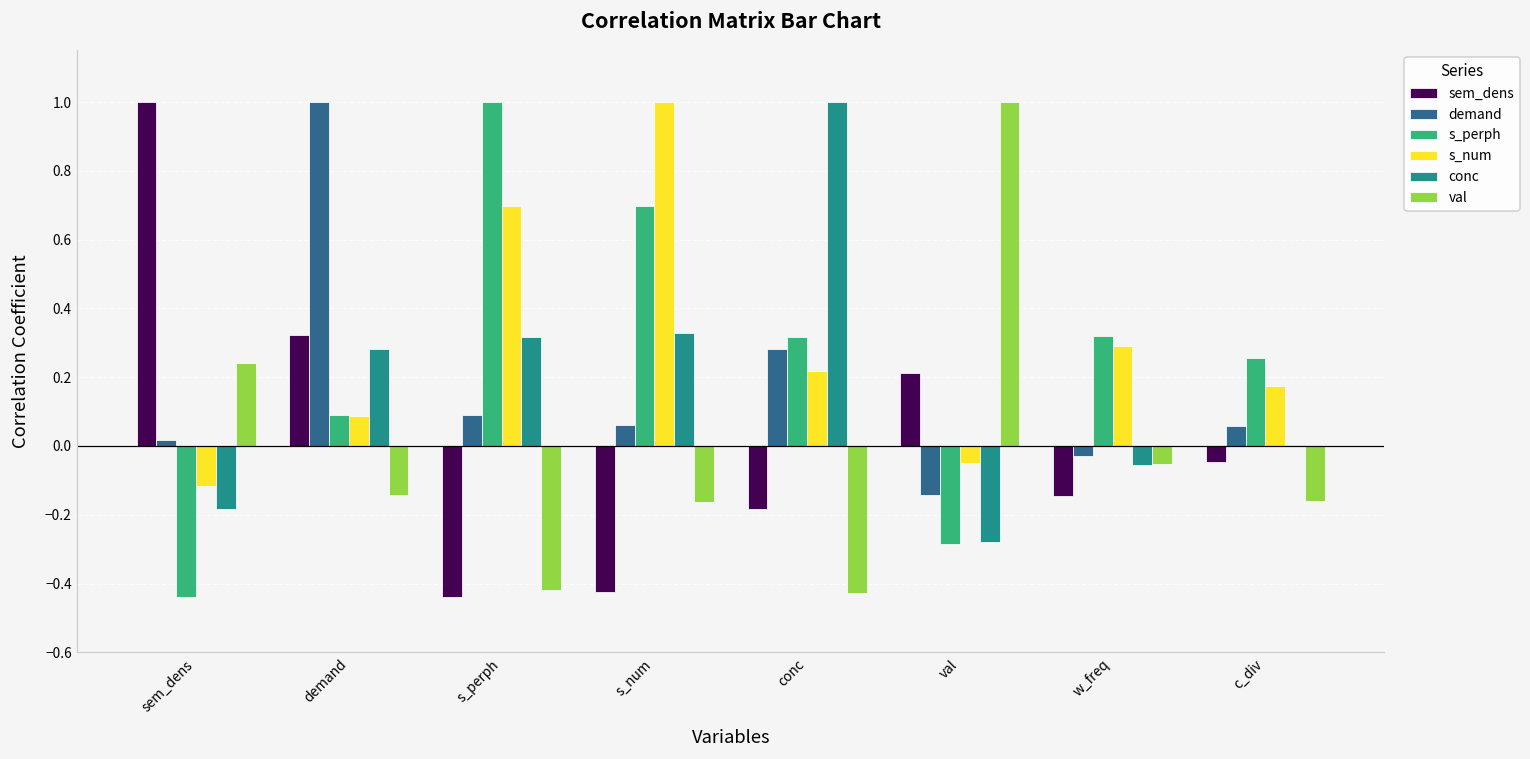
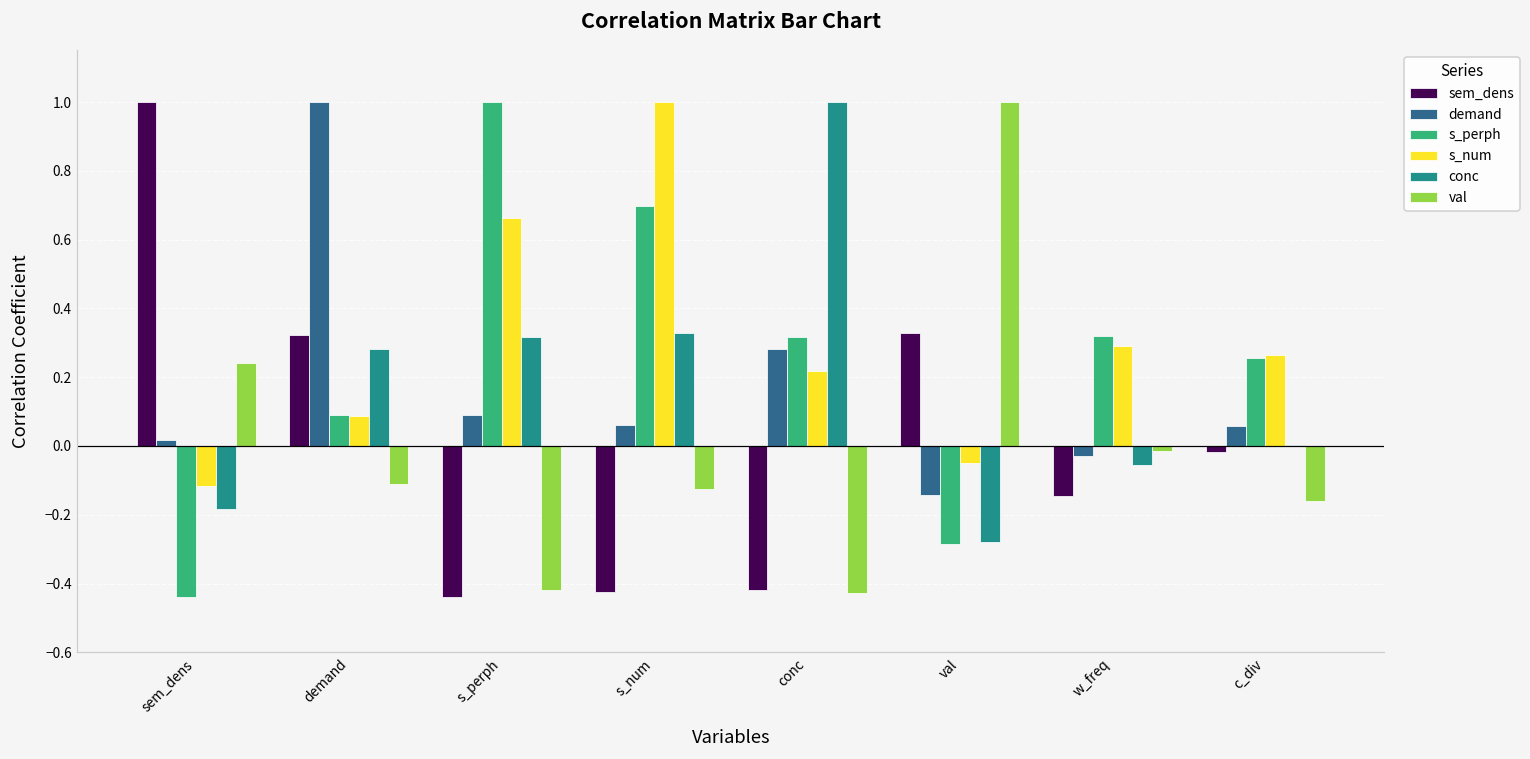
  {
    "sem_dens": {
      "sem_dens": 1.00,
      "demand": 0.32,
      "s_perph": -0.44,
      "s_num": -0.42,
-     "conc": -0.18,
-     "val": 0.21,
+     "conc": -0.42,
+     "val": 0.33,
      "w_freq": -0.14,
-     "c_div": -0.05
+     "c_div": -0.02
    },
    "s_num": {
      "sem_dens": -0.12,
      "demand": 0.09,
-     "s_perph": 0.70,
+     "s_perph": 0.66,
      "s_num": 1.00,
      "conc": 0.22,
      "val": -0.05,
      "w_freq": 0.29,
-     "c_div": 0.17
+     "c_div": 0.26
    },
    "val": {
      "sem_dens": 0.24,
-     "demand": -0.14,
+     "demand": -0.11,
      "s_perph": -0.42,
-     "s_num": -0.16,
+     "s_num": -0.13,
      "conc": -0.43,
      "val": 1.00,
-     "w_freq": -0.05,
+     "w_freq": -0.02,
      "c_div": -0.16
    }
  }
